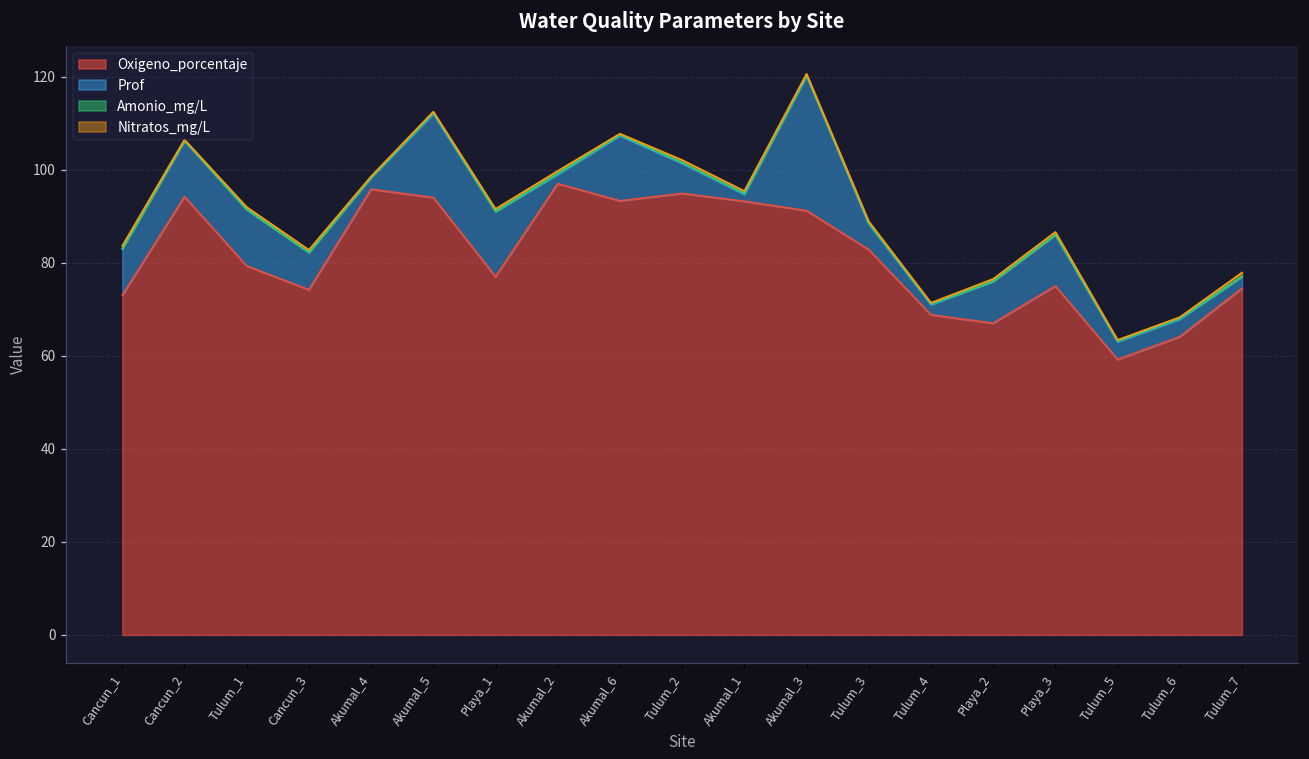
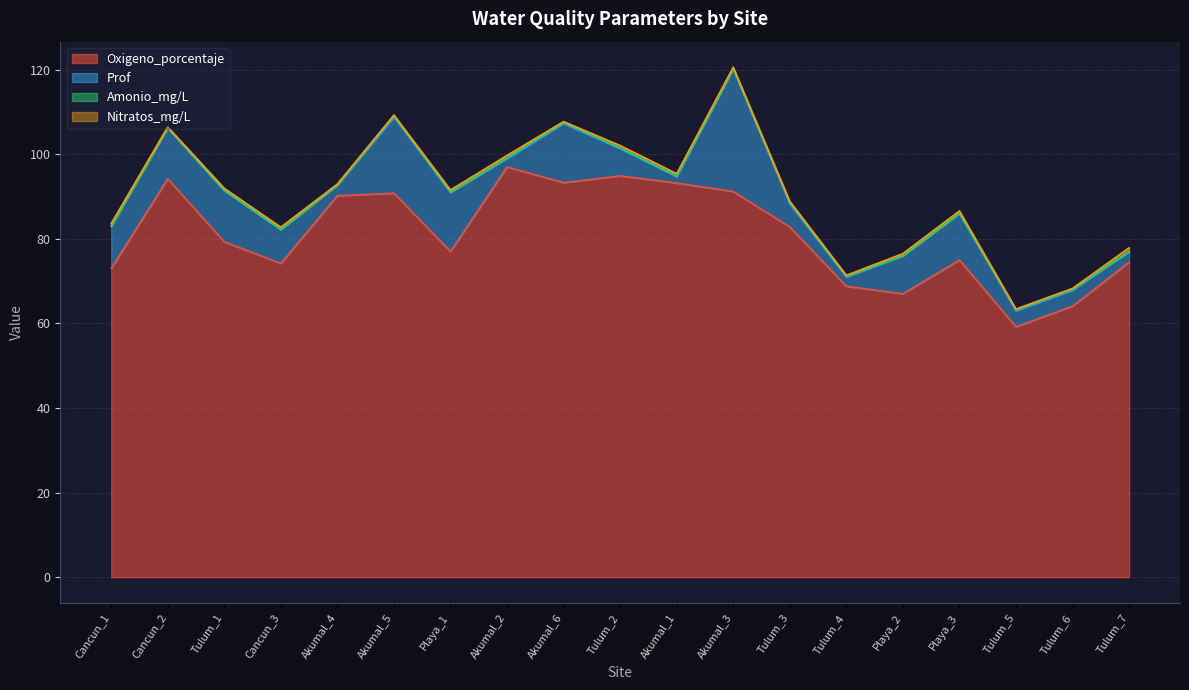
  {
    "Oxigeno_porcentaje": {
      "Cancun_1": 73,
      "Cancun_2": 94,
      "Tulum_1": 79,
      "Cancun_3": 74,
-     "Akumal_4": 96,
-     "Akumal_5": 94,
+     "Akumal_4": 90,
+     "Akumal_5": 91,
      "Playa_1": 77,
      "Akumal_2": 97,
      "Akumal_6": 93,
      "Tulum_2": 95,
      "Akumal_1": 93,
      "Akumal_3": 91,
      "Tulum_3": 83,
      "Tulum_4": 69,
      "Playa_2": 67,
      "Playa_3": 75,
      "Tulum_5": 59,
      "Tulum_6": 64,
      "Tulum_7": 75
    },
    "Nitratos_mg/L": {
      "Cancun_1": 1,
      "Tulum_7": 1
    }
  }
